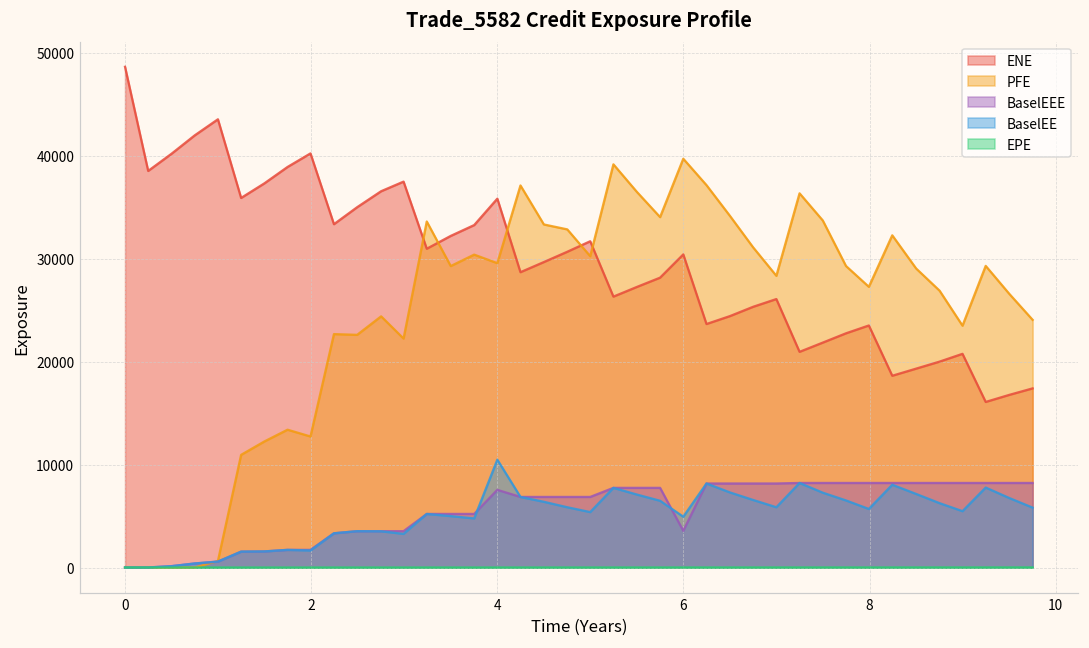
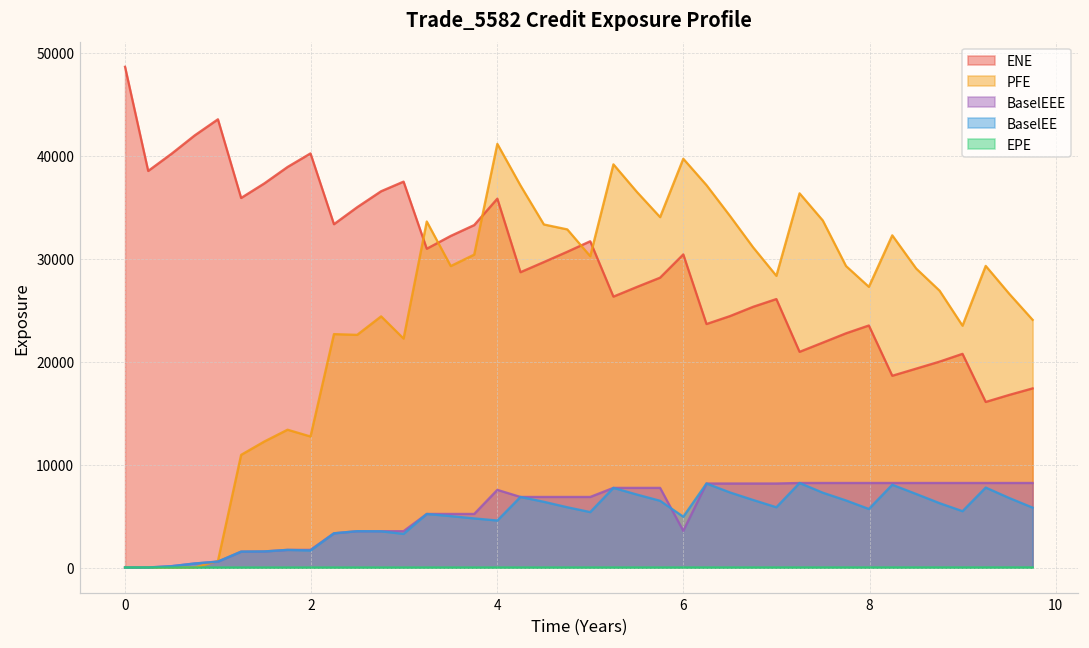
  {
    "ENE": {
      "0": 49000,
      "4": 36000,
      "6": 30000
    },
    "PFE": {
-     "4": 30000,
+     "4": 41000,
      "6": 40000
    },
    "BaselEEE": {
      "4": 8000,
      "6": 4000
    },
    "BaselEE": {
-     "4": 10000,
+     "4": 5000,
      "6": 5000
    },
    "EPE": {
      "4": 0,
      "6": 0
    }
  }
